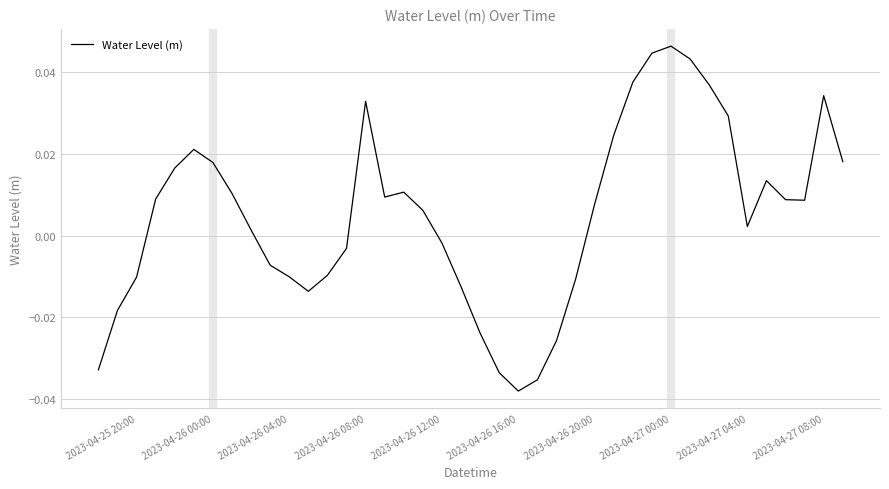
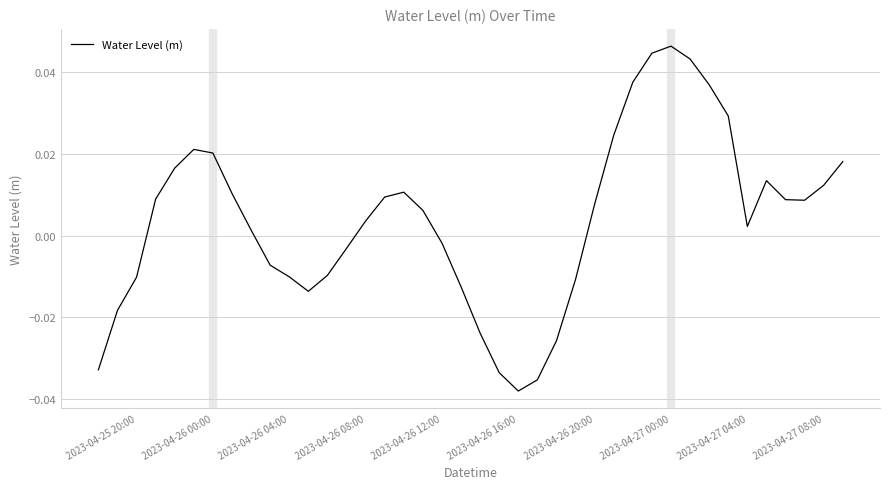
  {
    "2023-04-25 20:00": -0.010,
-   "2023-04-26 00:00": 0.018,
+   "2023-04-26 00:00": 0.020,
    "2023-04-26 04:00": -0.010,
-   "2023-04-26 08:00": 0.033,
+   "2023-04-26 08:00": 0.004,
    "2023-04-26 12:00": -0.002,
    "2023-04-26 16:00": -0.038,
    "2023-04-26 20:00": 0.008,
    "2023-04-27 00:00": 0.046,
    "2023-04-27 04:00": 0.002,
-   "2023-04-27 08:00": 0.034
+   "2023-04-27 08:00": 0.012
  }
